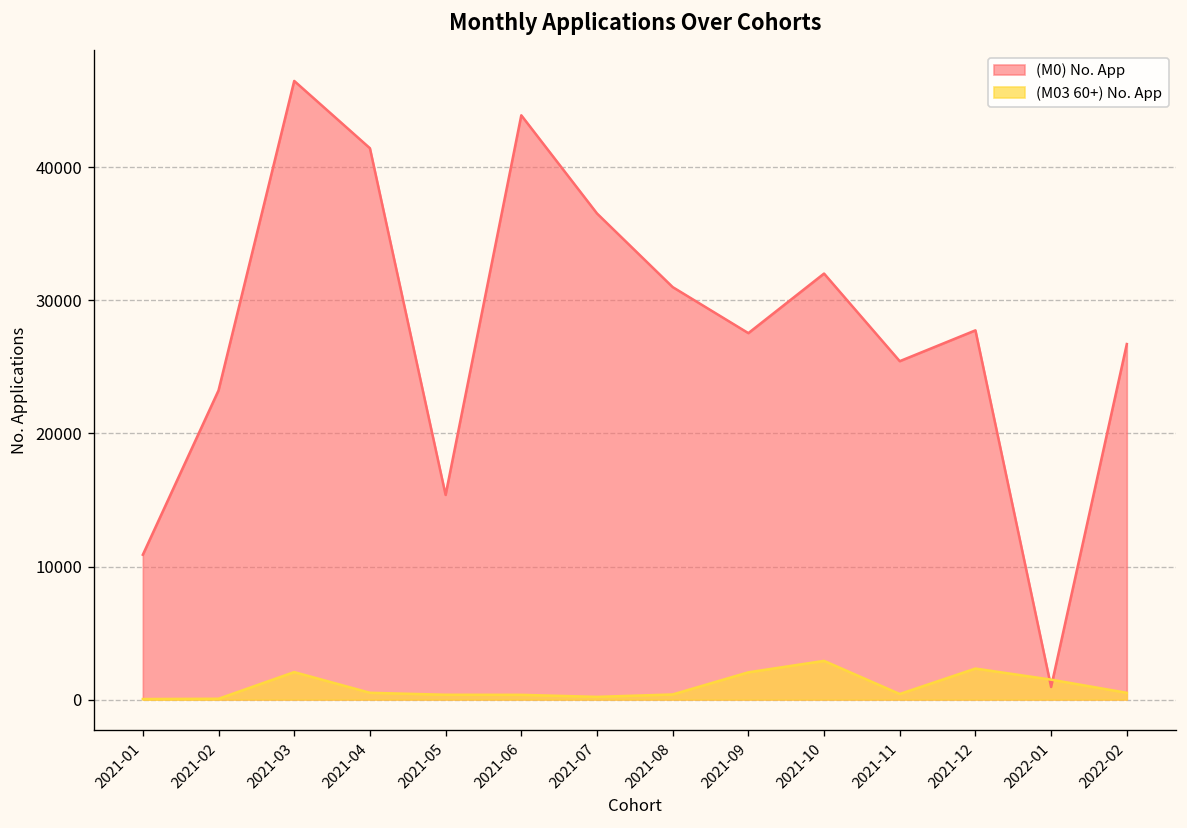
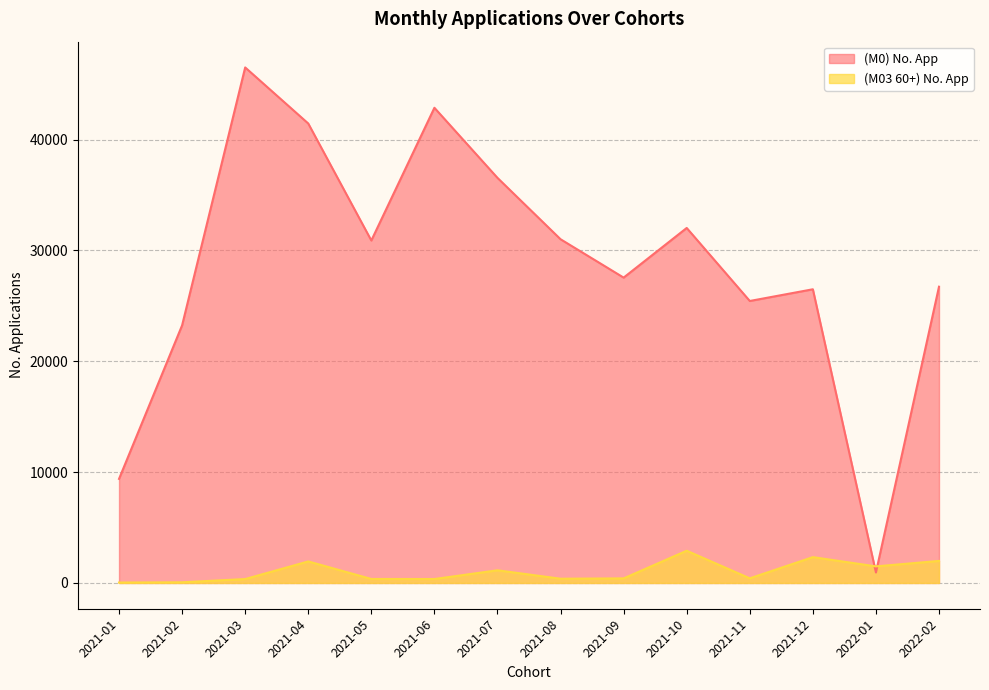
  {
    "(M0) No. App": {
-     "2021-01": 10900,
+     "2021-01": 9400,
      "2021-02": 23200,
      "2021-03": 46500,
      "2021-04": 41400,
-     "2021-05": 15400,
-     "2021-06": 43900,
+     "2021-05": 30900,
+     "2021-06": 42900,
      "2021-07": 36500,
      "2021-08": 31000,
      "2021-09": 27500,
      "2021-10": 32000,
      "2021-11": 25400,
-     "2021-12": 27800,
+     "2021-12": 26500,
      "2022-01": 900,
      "2022-02": 26700
    },
    "(M03 60+) No. App": {
      "2021-01": 0,
      "2021-02": 100,
-     "2021-03": 2100,
-     "2021-04": 500,
+     "2021-03": 400,
+     "2021-04": 1900,
      "2021-05": 400,
      "2021-06": 400,
-     "2021-07": 200,
+     "2021-07": 1100,
      "2021-08": 400,
-     "2021-09": 2000,
+     "2021-09": 400,
      "2021-10": 2900,
      "2021-11": 400,
      "2021-12": 2300,
      "2022-01": 1500,
-     "2022-02": 500
+     "2022-02": 2000
    }
  }
